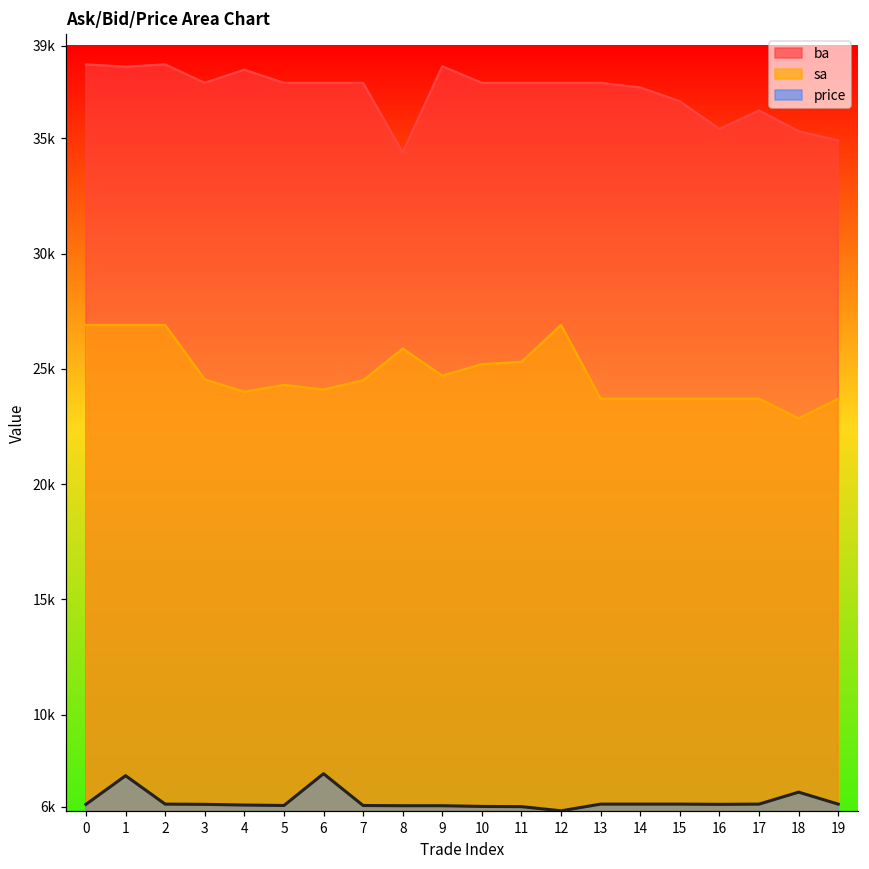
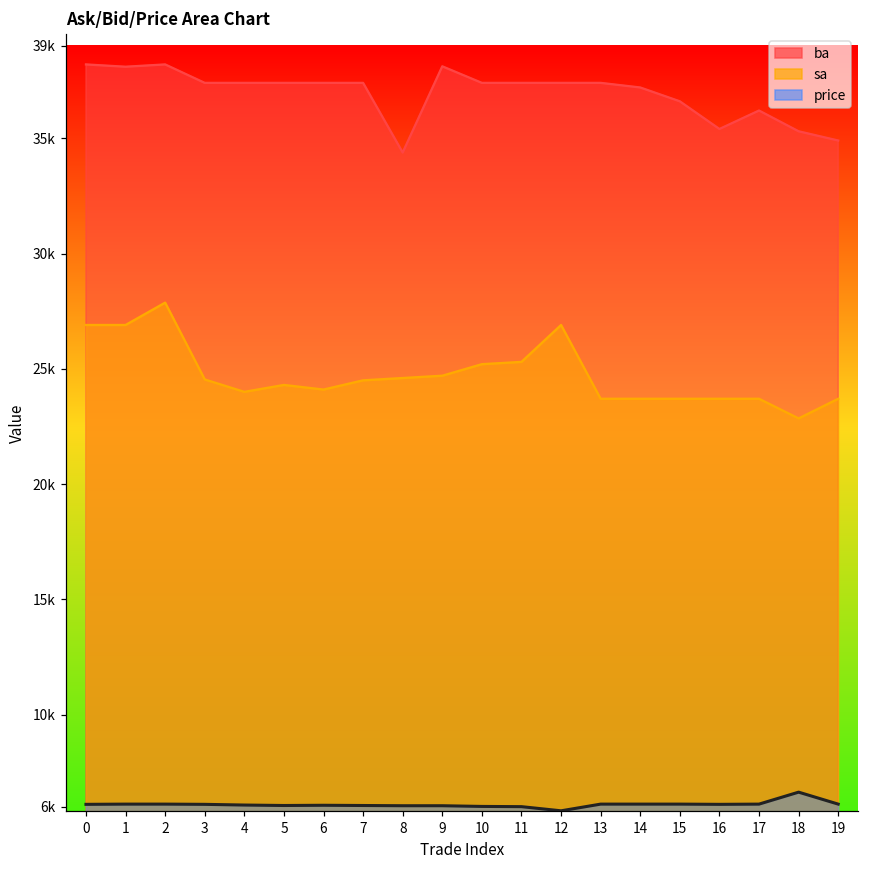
  {
    "ba": {
      "0": 38200,
      "1": 38100,
      "2": 38200,
      "3": 37400,
-     "4": 38000,
+     "4": 37400,
      "5": 37400,
      "6": 37400,
      "7": 37400,
      "8": 34400,
      "9": 38100,
      "10": 37400,
      "11": 37400,
      "12": 37400,
      "13": 37400,
      "14": 37200,
      "15": 36600,
      "16": 35400,
      "17": 36200,
      "18": 35300,
      "19": 34900
    },
    "sa": {
      "0": 26900,
      "1": 26900,
-     "2": 26900,
+     "2": 27900,
      "3": 24500,
      "4": 24000,
      "5": 24300,
      "6": 24100,
      "7": 24500,
-     "8": 25900,
+     "8": 24600,
      "9": 24700,
      "10": 25200,
      "11": 25300,
      "12": 26900,
      "13": 23700,
      "14": 23700,
      "15": 23700,
      "16": 23700,
      "17": 23700,
      "18": 22800,
      "19": 23700
    },
    "price": {
      "0": 6100,
-     "1": 7400,
+     "1": 6100,
      "2": 6100,
      "3": 6100,
      "4": 6100,
      "5": 6100,
-     "6": 7400,
+     "6": 6100,
      "7": 6100,
      "8": 6100,
      "9": 6100,
      "10": 6000,
      "11": 6000,
      "12": 5800,
      "13": 6100,
      "14": 6100,
      "15": 6100,
      "16": 6100,
      "17": 6100,
      "18": 6600,
      "19": 6100
    }
  }
